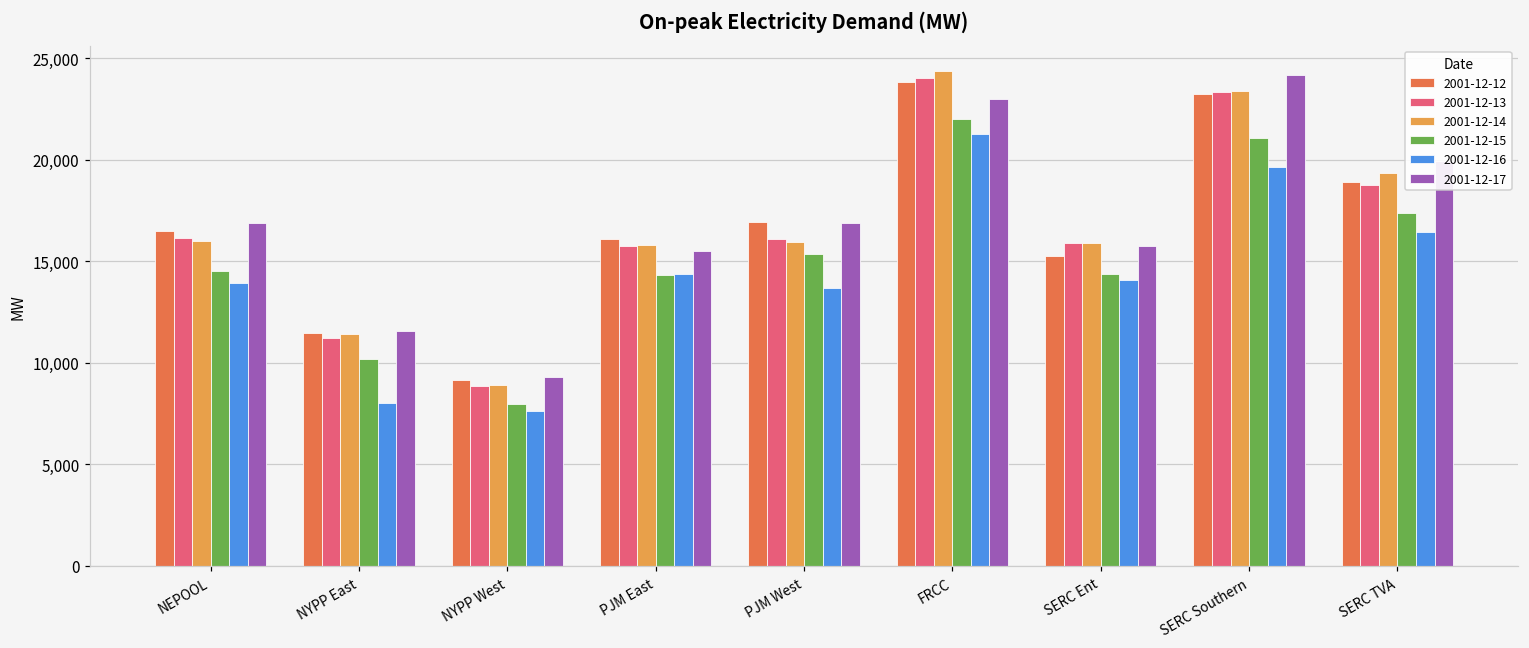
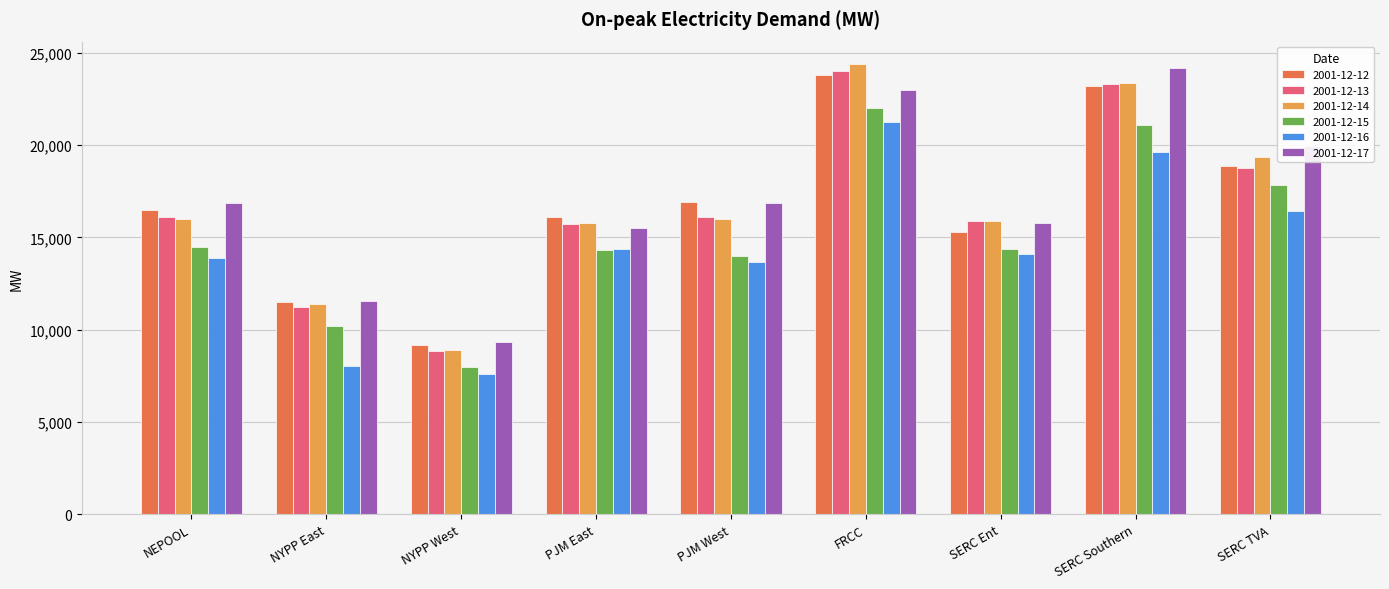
  {
    "2001-12-15": {
      "NEPOOL": "14,500",
      "NYPP East": "10,200",
      "NYPP West": "8,000",
      "PJM East": "14,300",
-     "PJM West": "15,400",
+     "PJM West": "14,000",
      "FRCC": "22,000",
      "SERC Ent": "14,400",
      "SERC Southern": "21,100",
-     "SERC TVA": "17,400"
+     "SERC TVA": "17,800"
    },
    "2001-12-16": {
      "NEPOOL": "13,900",
      "NYPP East": "8,000",
      "NYPP West": "7,600",
      "PJM East": "14,400",
      "PJM West": "13,700",
      "FRCC": "21,300",
      "SERC Ent": "14,100",
      "SERC Southern": "19,600",
      "SERC TVA": "16,500"
    },
    "2001-12-17": {
      "NEPOOL": "16,900",
      "NYPP East": "11,500",
      "NYPP West": "9,300",
      "PJM East": "15,500",
      "PJM West": "16,900",
      "FRCC": "23,000",
      "SERC Ent": "15,800",
      "SERC Southern": "24,200"
    }
  }
